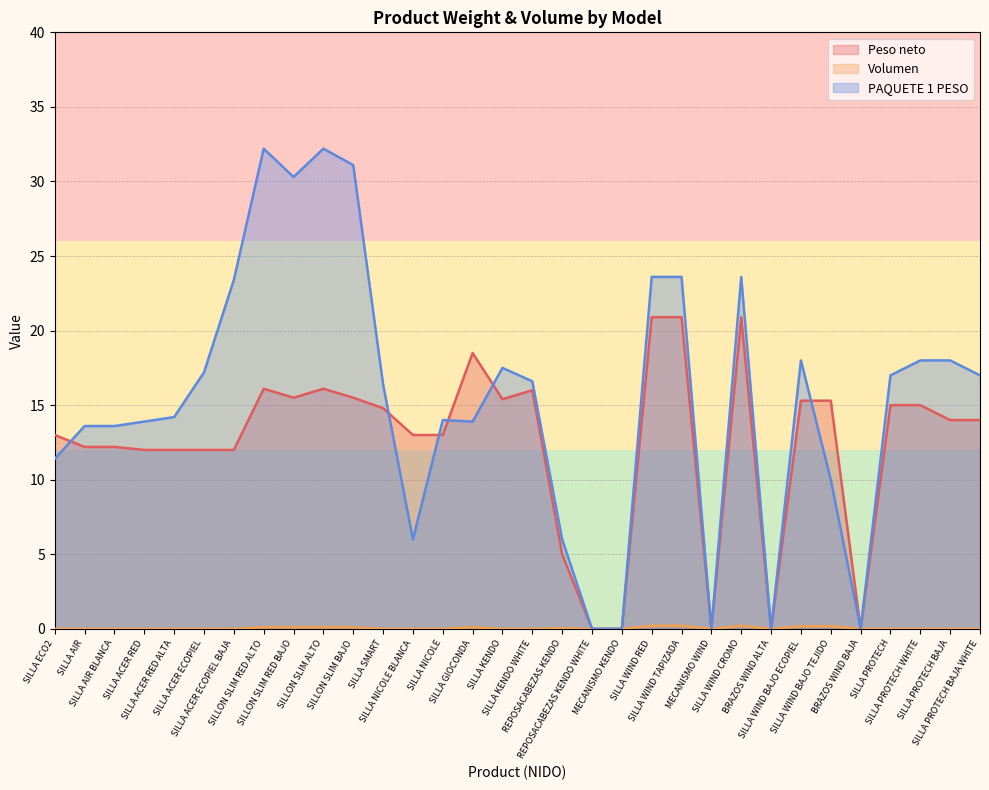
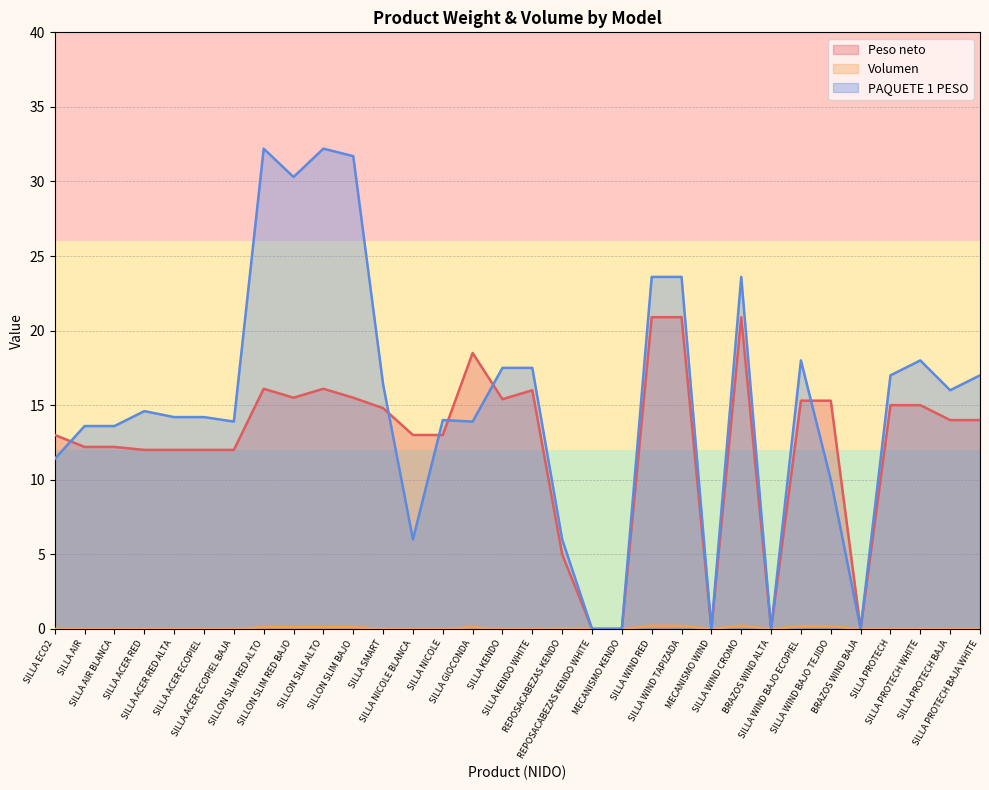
  {
    "PAQUETE 1 PESO": {
      "SILLA ECO2": 11.4,
      "SILLA AIR": 13.6,
      "SILLA AIR BLANCA": 13.6,
-     "SILLA ACER RED": 13.9,
+     "SILLA ACER RED": 14.6,
      "SILLA ACER RED ALTA": 14.2,
-     "SILLA ACER ECOPIEL": 17.2,
-     "SILLA ACER ECOPIEL BAJA": 23.4,
+     "SILLA ACER ECOPIEL": 14.2,
+     "SILLA ACER ECOPIEL BAJA": 13.9,
      "SILLON SLIM RED ALTO": 32.2,
      "SILLON SLIM RED BAJO": 30.3,
      "SILLON SLIM ALTO": 32.2,
-     "SILLON SLIM BAJO": 31.1,
+     "SILLON SLIM BAJO": 31.7,
      "SILLA SMART": 16.4,
      "SILLA NICOLE BLANCA": 6.0,
      "SILLA NICOLE": 14.0,
      "SILLA GIOCONDA": 13.9,
      "SILLA KENDO": 17.5,
-     "SILLA KENDO WHITE": 16.6,
+     "SILLA KENDO WHITE": 17.5,
      "REPOSACABEZAS KENDO": 6.0,
      "SILLA WIND RED": 23.6,
      "SILLA WIND TAPIZADA": 23.6,
      "SILLA WIND CROMO": 23.6,
      "SILLA WIND BAJO ECOPIEL": 18.0,
      "SILLA WIND BAJO TEJIDO": 10.0,
      "SILLA PROTECH": 17.0,
      "SILLA PROTECH WHITE": 18.0,
-     "SILLA PROTECH BAJA": 18,
+     "SILLA PROTECH BAJA": 16,
      "SILLA PROTECH BAJA WHITE": 17.0
    }
  }
